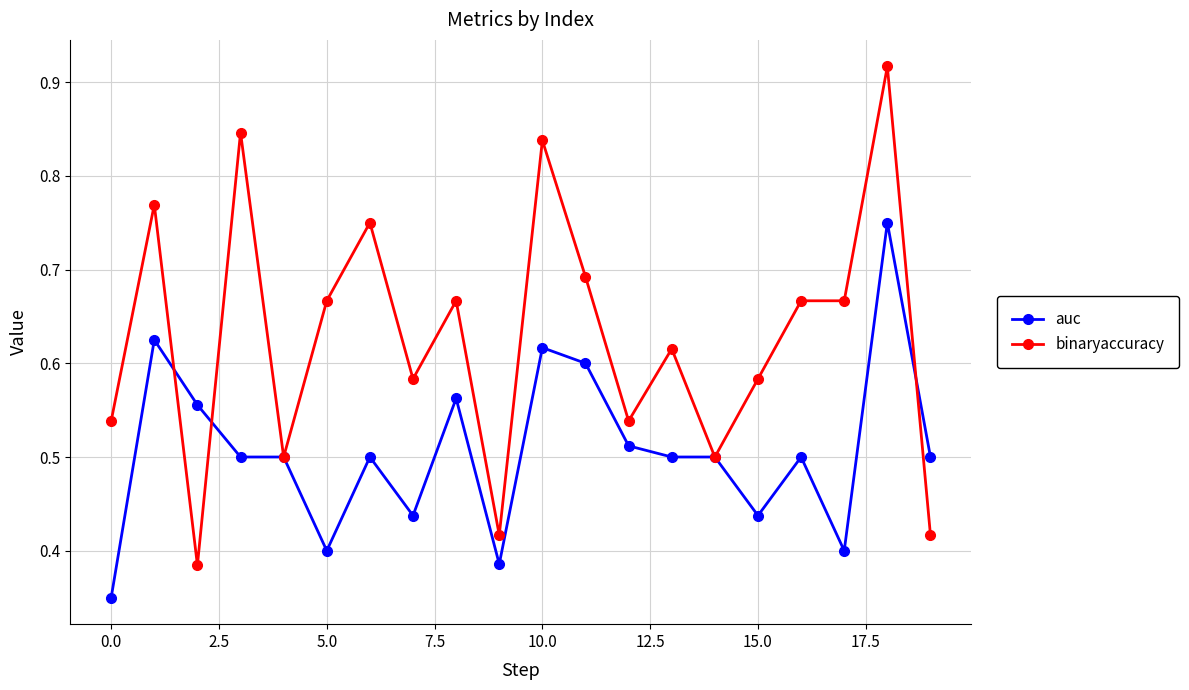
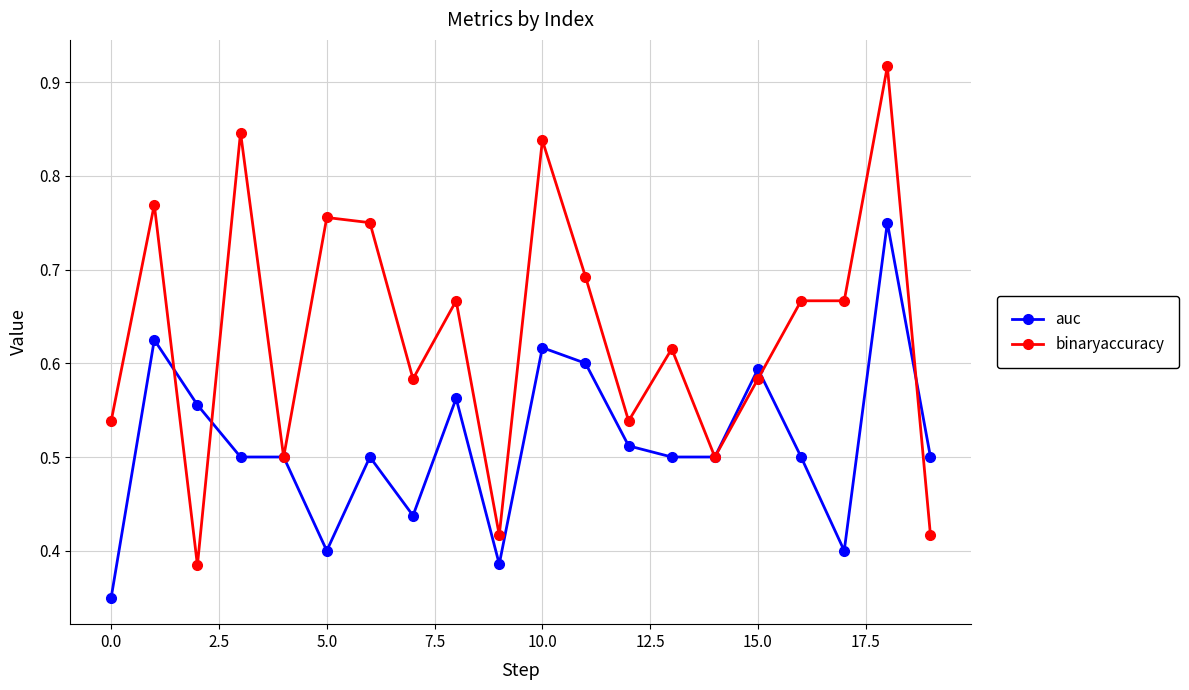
  {
    "auc": {
      "0.0": 0.35,
      "5.0": 0.40,
      "10.0": 0.62,
-     "15.0": 0.44
+     "15.0": 0.59
    },
    "binaryaccuracy": {
      "0.0": 0.54,
-     "5.0": 0.67,
+     "5.0": 0.76,
      "10.0": 0.84,
      "15.0": 0.58
    }
  }
